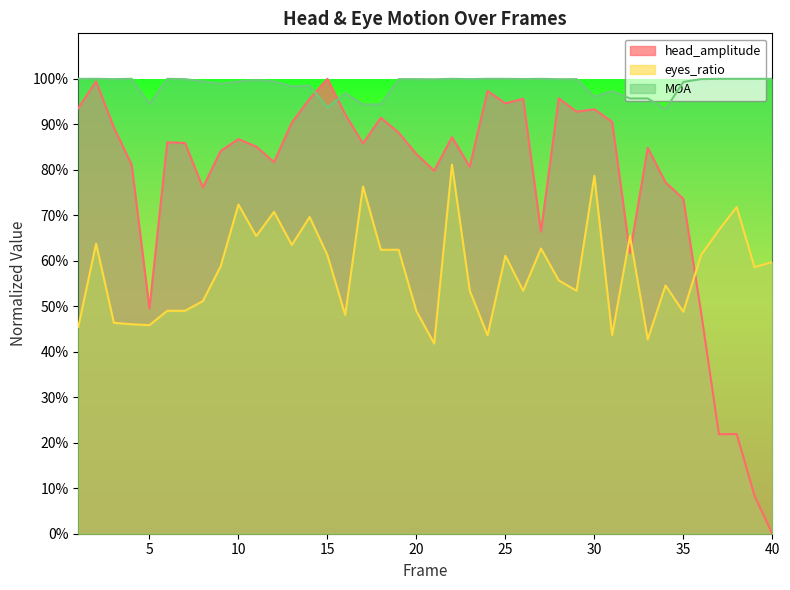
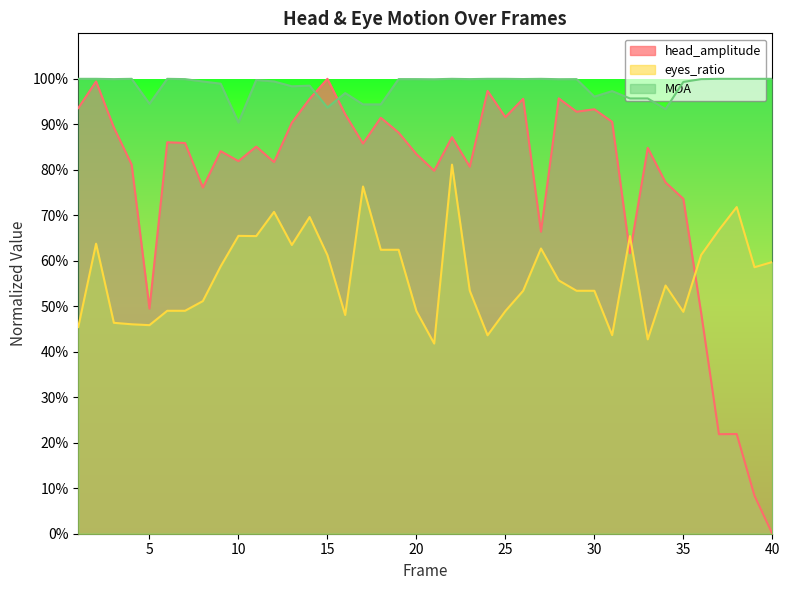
  {
    "head_amplitude": {
      "5": "49%",
-     "10": "87%",
+     "10": "82%",
      "15": "100%",
      "20": "83%",
-     "25": "95%",
+     "25": "92%",
      "30": "93%",
      "35": "74%",
      "40": "0%"
    },
    "eyes_ratio": {
      "5": "46%",
-     "10": "72%",
+     "10": "65%",
      "15": "61%",
      "20": "49%",
-     "25": "61%",
-     "30": "79%",
+     "25": "49%",
+     "30": "53%",
      "35": "49%",
      "40": "60%"
    },
    "MOA": {
      "5": "95%",
-     "10": "99%",
+     "10": "90%",
      "15": "94%",
      "20": "100%",
      "25": "100%",
      "30": "96%",
      "40": "100%"
    }
  }
